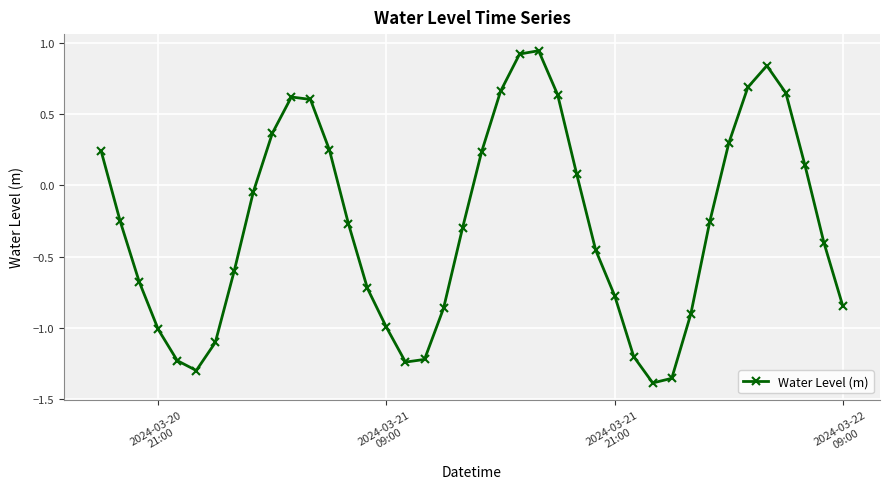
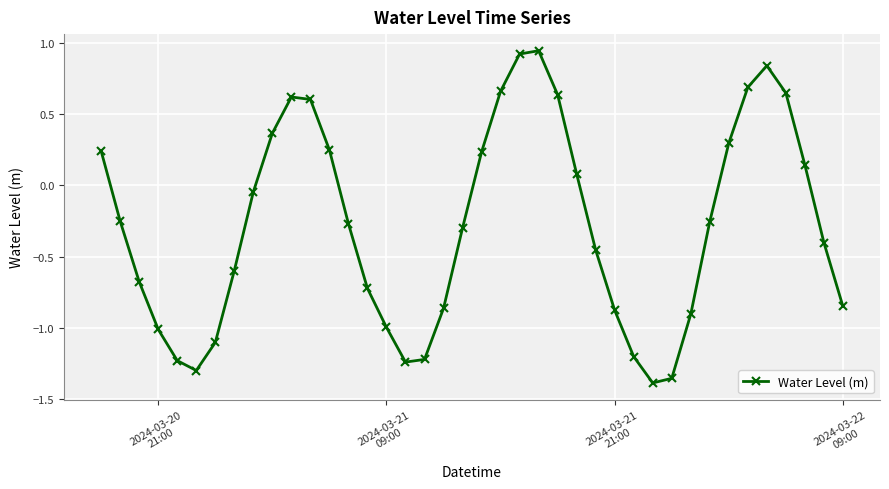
  {
    "2024-03-20 21:00": -1.01,
    "2024-03-21 09:00": -1.00,
-   "2024-03-21 21:00": -0.77,
+   "2024-03-21 21:00": -0.88,
    "2024-03-22 09:00": -0.85
  }
